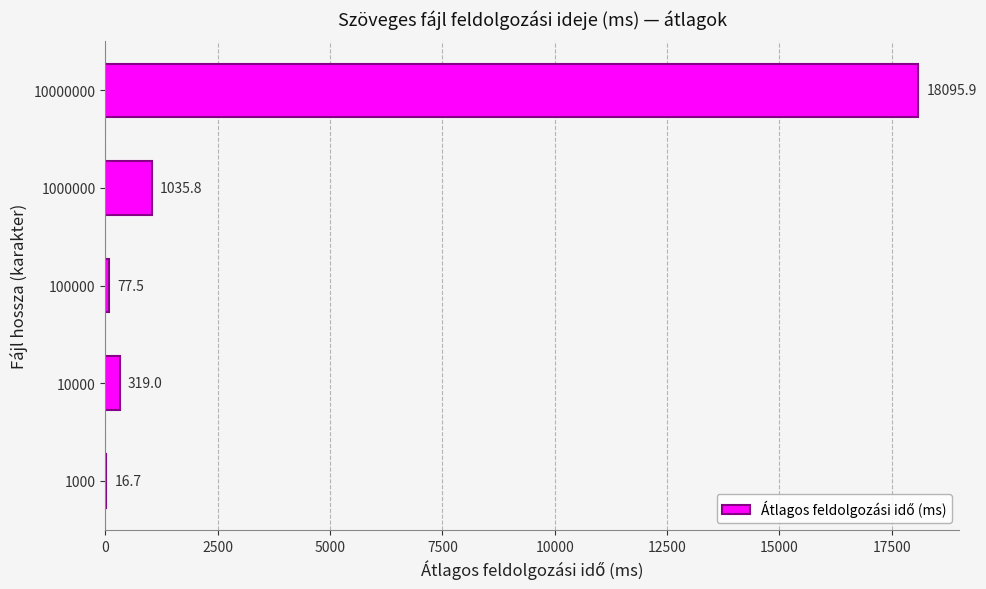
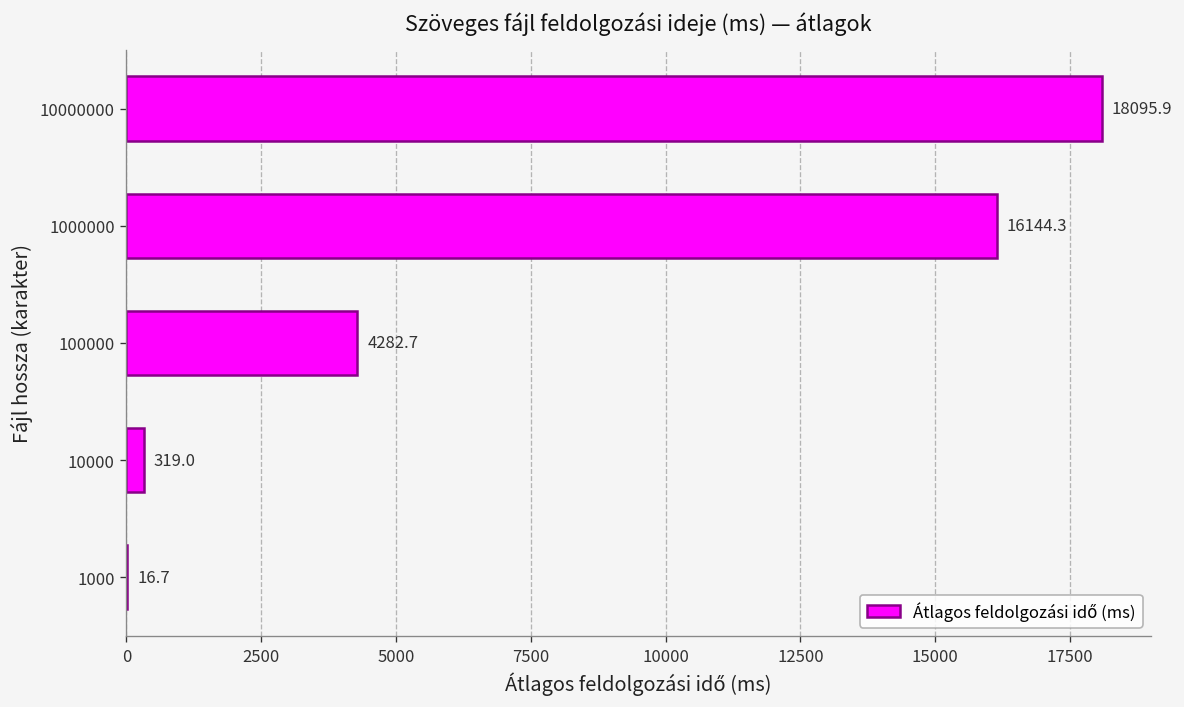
  {
    "10000000": 18095.9,
-   "1000000": 1035.8,
-   "100000": 77.5,
+   "1000000": 16144.3,
+   "100000": 4282.7,
    "10000": 319.0,
    "1000": 16.7
  }
